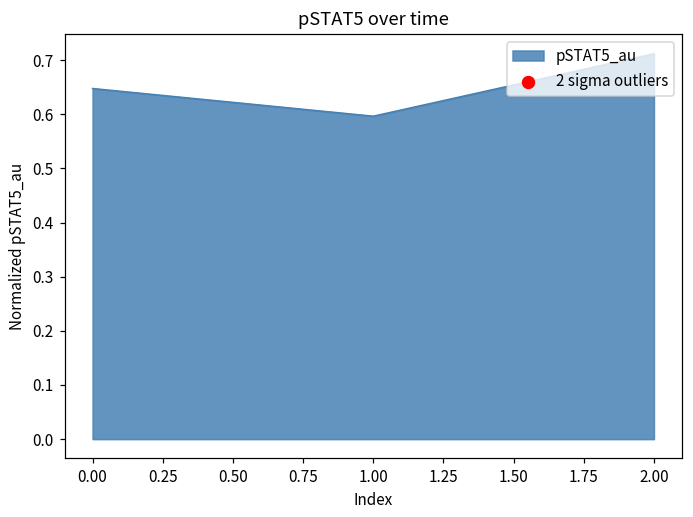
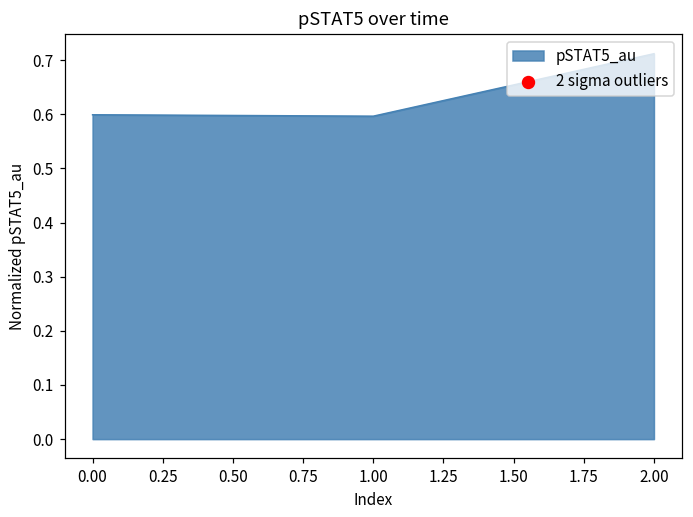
  {
-   "0.00": 0.65,
+   "0.00": 0.60,
    "1.00": 0.60
  }
